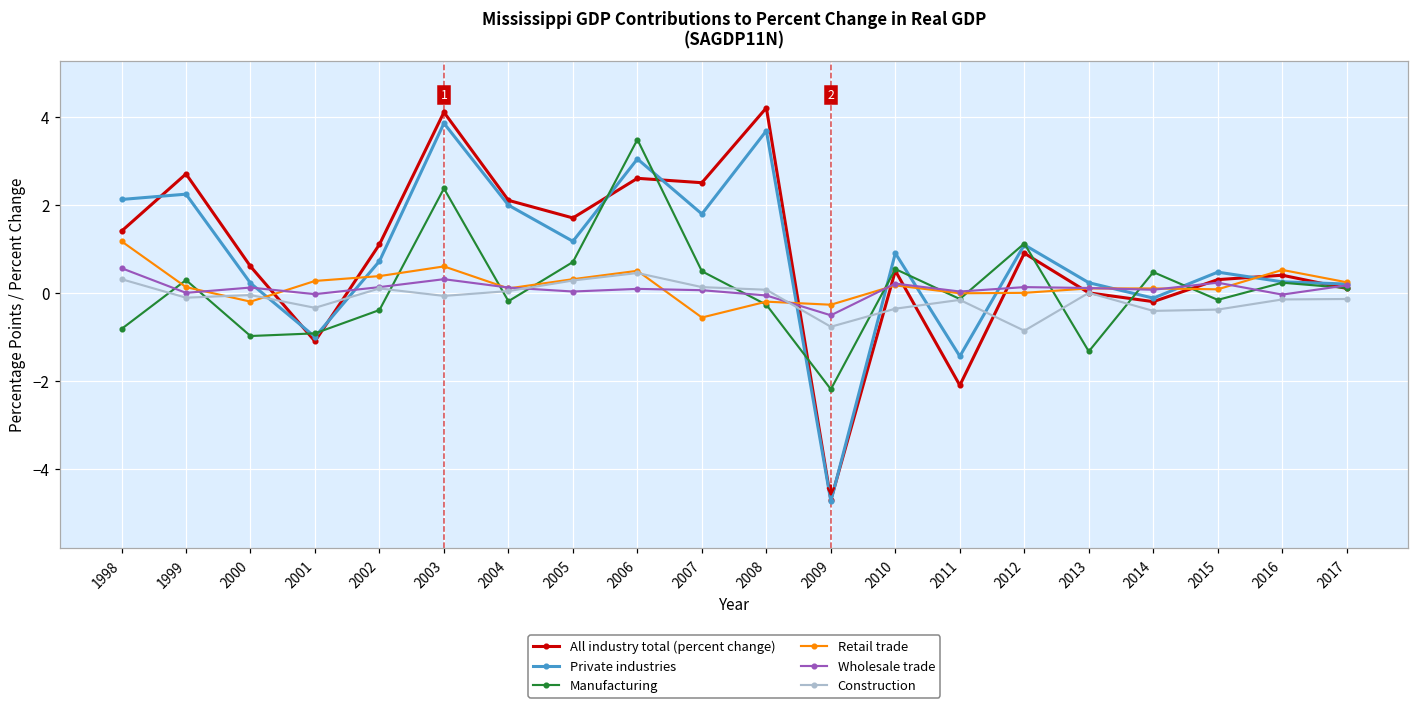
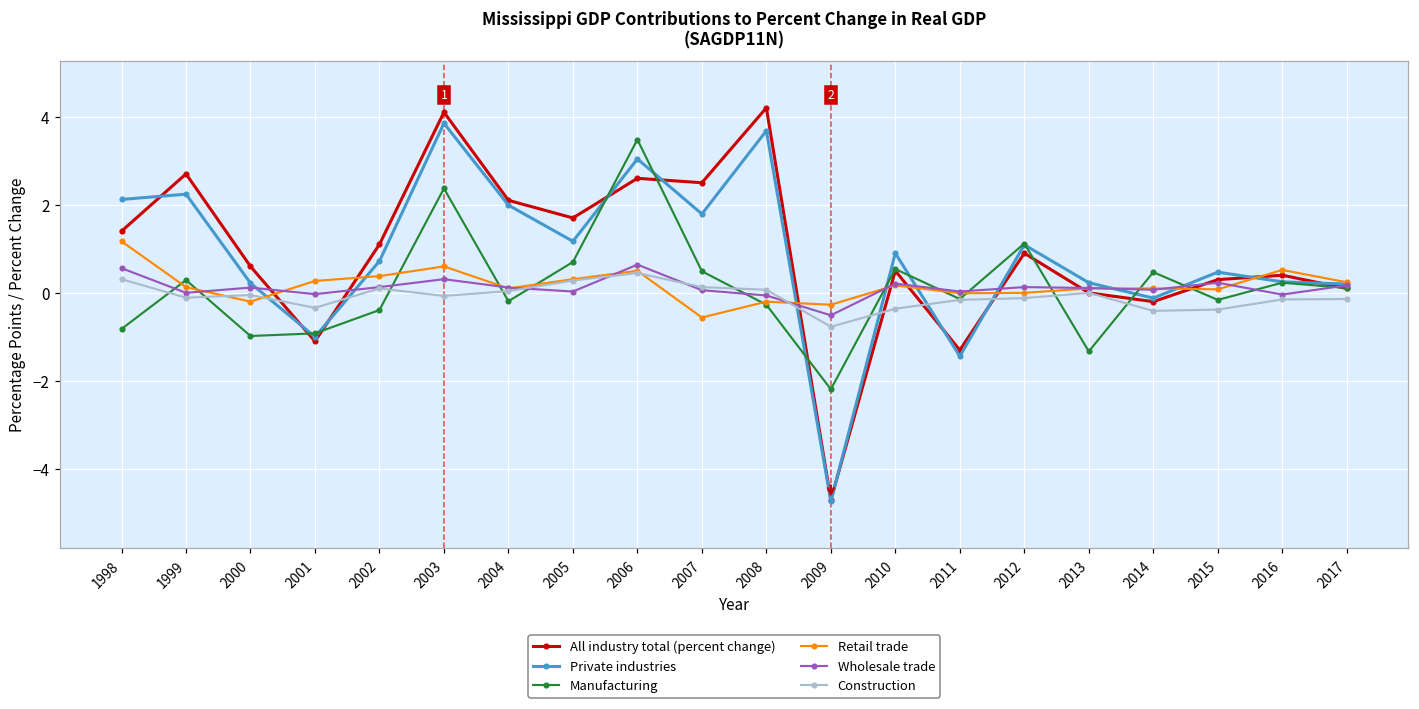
  {
    "All industry total (percent change)": {
      "1998": 1.4,
      "1999": 2.7,
      "2000": 0.6,
      "2001": -1.1,
      "2002": 1.1,
      "2004": 2.1,
      "2005": 1.7,
      "2006": 2.6,
      "2007": 2.5,
      "2008": 4.2,
-     "2011": -2.1,
+     "2011": -1.3,
      "2012": 0.9,
      "2014": -0.2,
      "2015": 0.3,
      "2016": 0.4
    },
    "Private industries": {
      "1998": 2.1,
      "1999": 2.2,
      "2000": 0.2,
      "2001": -1.0,
      "2002": 0.7,
      "2003": 3.9,
      "2004": 2.0,
      "2005": 1.2,
      "2006": 3.0,
      "2007": 1.8,
      "2008": 3.7,
      "2010": 0.9,
      "2011": -1.4,
      "2013": 0.2,
      "2014": -0.1,
      "2015": 0.5
    },
    "Manufacturing": {
      "1998": -0.8,
      "1999": 0.3,
      "2000": -1.0,
      "2001": -0.9,
      "2002": -0.4,
      "2003": 2.4,
      "2004": -0.2,
      "2005": 0.7,
      "2006": 3.5,
      "2007": 0.5,
      "2008": -0.3,
      "2009": -2.2,
      "2013": -1.3,
      "2014": 0.5,
      "2015": -0.2
    },
    "Retail trade": {
      "1998": 1.2,
      "1999": 0.1,
      "2000": -0.2,
      "2001": 0.3,
      "2002": 0.4,
      "2003": 0.6,
      "2007": -0.6,
      "2008": -0.2,
      "2009": -0.3,
      "2012": 0.0,
      "2015": 0.1,
      "2016": 0.5
    },
    "Wholesale trade": {
      "1998": 0.6,
      "1999": 0.0,
      "2000": 0.1,
      "2001": 0.0,
      "2003": 0.3,
      "2005": 0.0,
-     "2006": 0.1,
+     "2006": 0.6,
      "2007": 0.1,
      "2008": -0.1,
      "2009": -0.5,
      "2012": 0.1,
      "2015": 0.2,
      "2016": 0.0
    },
    "Construction": {
      "1998": 0.3,
      "1999": -0.1,
      "2000": -0.1,
      "2001": -0.3,
      "2003": -0.1,
      "2007": 0.1,
      "2008": 0.1,
      "2009": -0.8,
      "2010": -0.4,
-     "2012": -0.9,
+     "2012": -0.1,
      "2014": -0.4,
      "2015": -0.4,
      "2016": -0.2,
      "2017": -0.1
    }
  }
